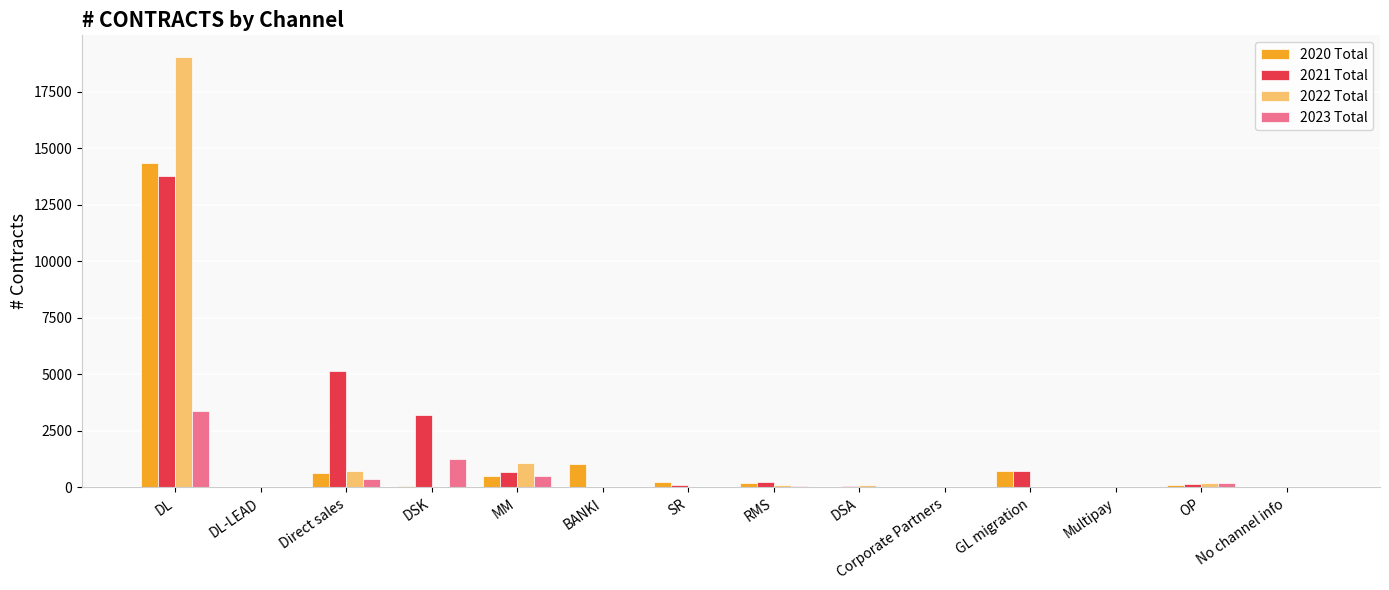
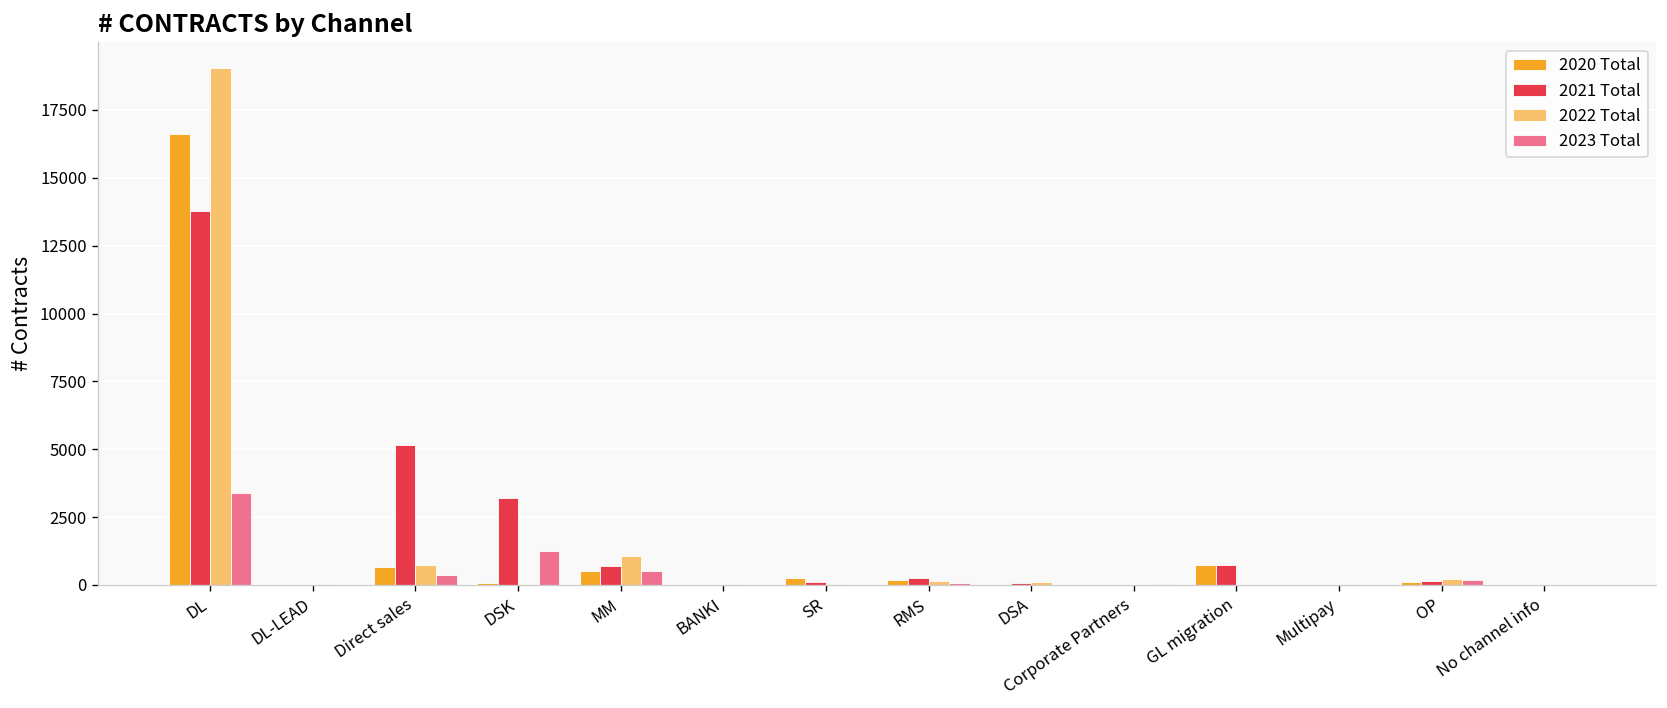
  {
    "2020 Total": {
-     "DL": 14400,
+     "DL": 16600,
      "Direct sales": 700,
      "MM": 500,
-     "BANKI": 1000,
+     "BANKI": 0,
      "SR": 200,
      "RMS": 200,
      "DSA": 0,
      "Corporate Partners": 0,
      "GL migration": 700,
      "Multipay": 0,
      "No channel info": 0
    },
    "2021 Total": {
      "DL": 13800,
      "Direct sales": 5200,
      "DSK": 3200,
      "MM": 700,
      "RMS": 200,
      "GL migration": 700,
      "Multipay": 0,
      "OP": 200,
      "No channel info": 0
    },
    "2022 Total": {
      "DL": 19000,
      "Direct sales": 700,
      "MM": 1100,
      "RMS": 100,
      "Corporate Partners": 0,
      "GL migration": 0,
      "OP": 200,
      "No channel info": 0
    },
    "2023 Total": {
      "DL": 3400,
      "Direct sales": 400,
      "DSK": 1200,
      "MM": 500,
      "BANKI": 0,
      "GL migration": 0,
      "OP": 200,
      "No channel info": 0
    }
  }
